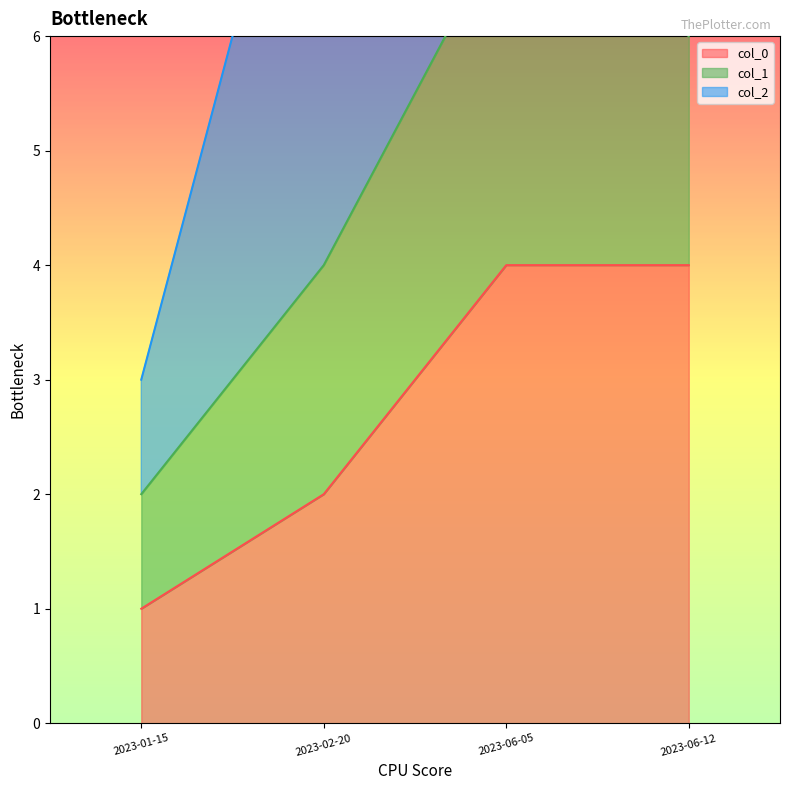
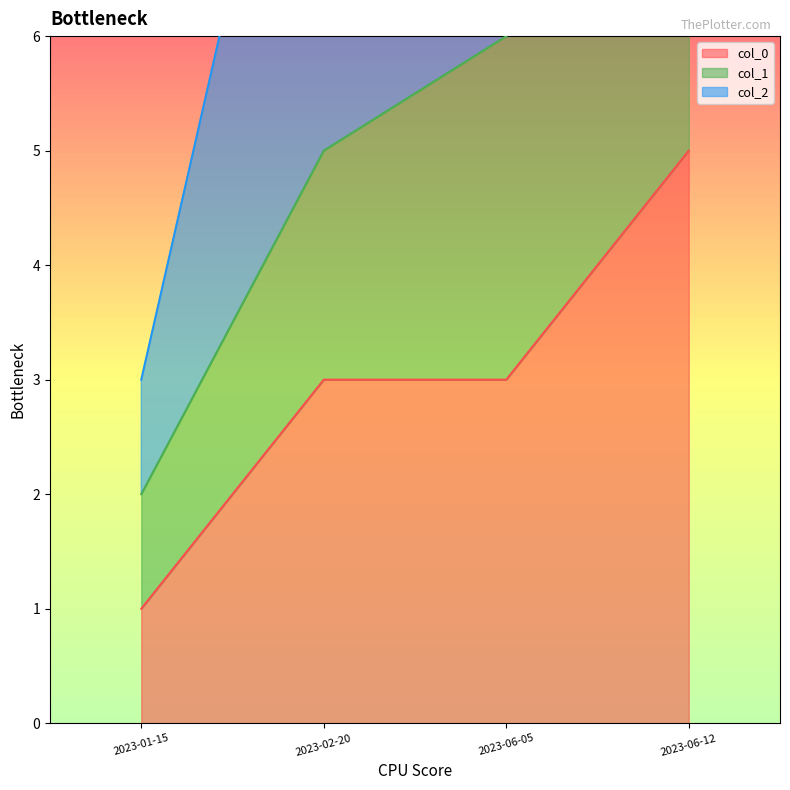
  {
    "col_0": {
      "2023-01-15": 1,
-     "2023-02-20": 2,
-     "2023-06-05": 4,
-     "2023-06-12": 4
+     "2023-02-20": 3,
+     "2023-06-05": 3,
+     "2023-06-12": 5
    },
    "col_1": {
      "2023-01-15": 1,
      "2023-02-20": 2
    },
    "col_2": {
      "2023-01-15": 1
    }
  }
